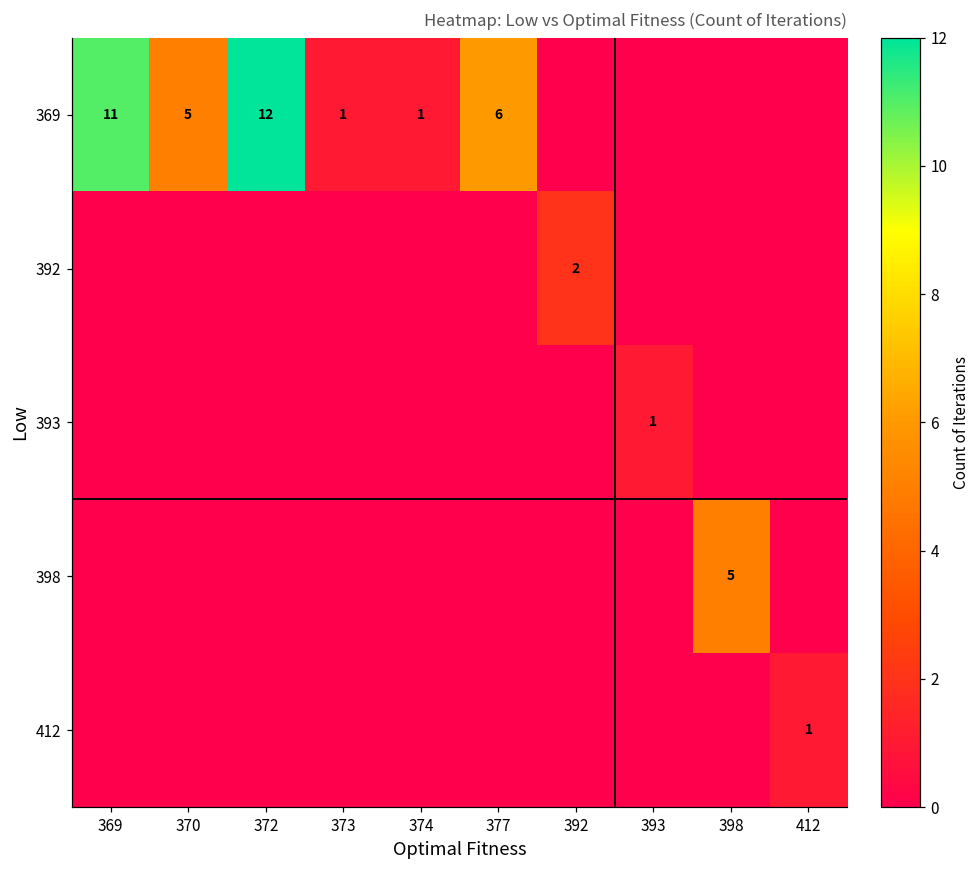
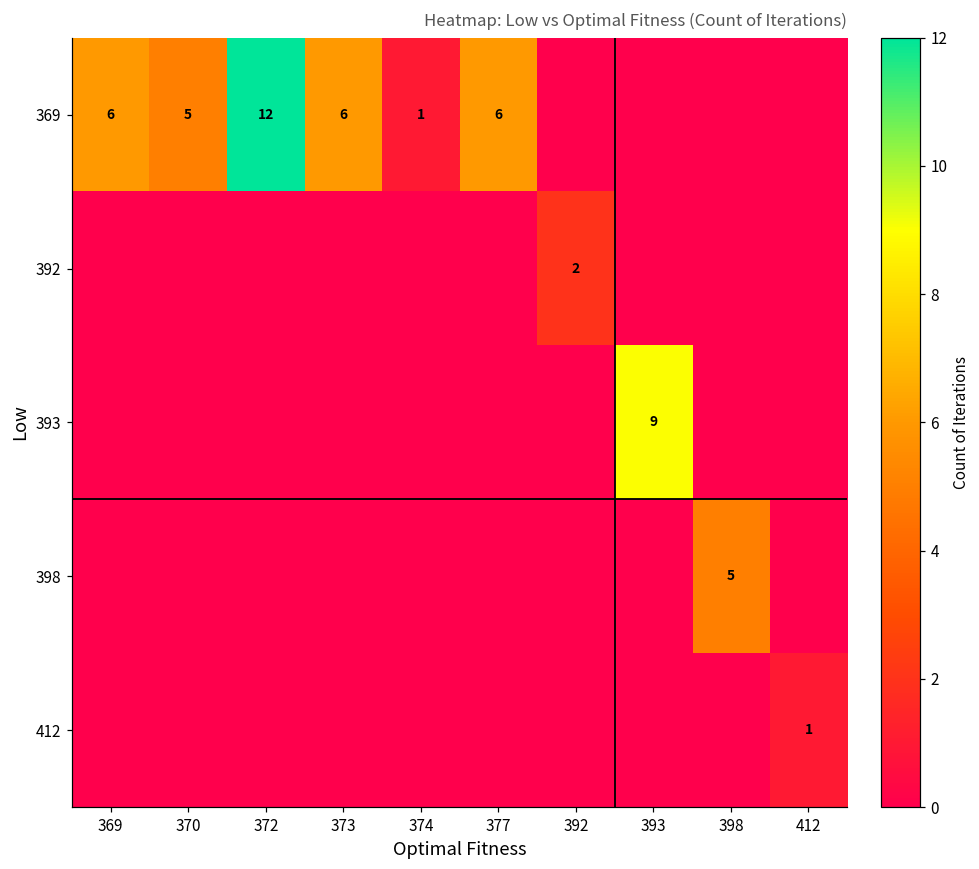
  {
    "369": {
-     "369": 11,
+     "369": 6,
      "370": 5,
      "372": 12,
-     "373": 1,
+     "373": 6,
      "374": 1,
      "377": 6
    },
    "392": {
      "392": 2
    },
    "393": {
-     "393": 1
+     "393": 9
    },
    "398": {
      "398": 5
    },
    "412": {
      "412": 1
    }
  }
